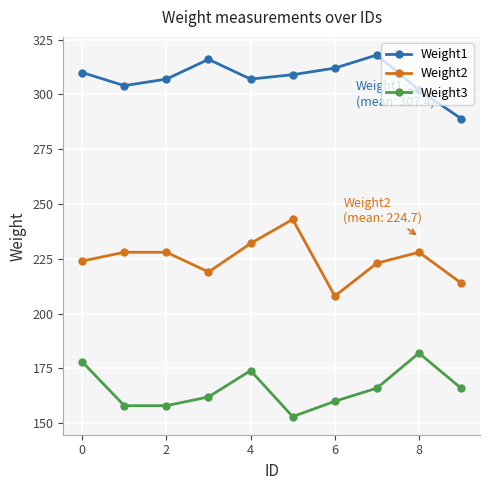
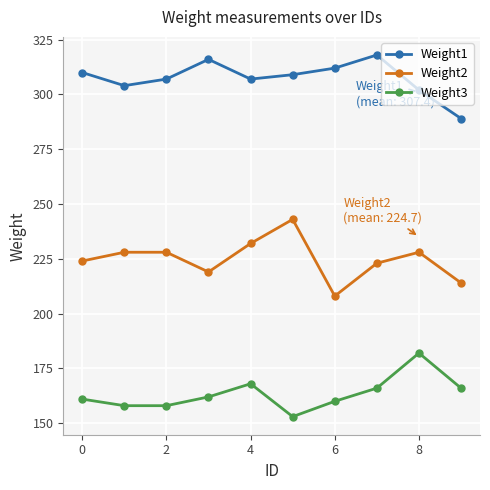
  {
    "Weight1": {
      "0": 310,
      "2": 307,
      "4": 307,
      "6": 312
    },
    "Weight2": {
      "0": 224,
      "2": 228,
      "4": 232,
      "6": 208
    },
    "Weight3": {
-     "0": 178,
+     "0": 161,
      "2": 158,
-     "4": 174,
+     "4": 168,
      "6": 160,
      "8": 182
    }
  }
